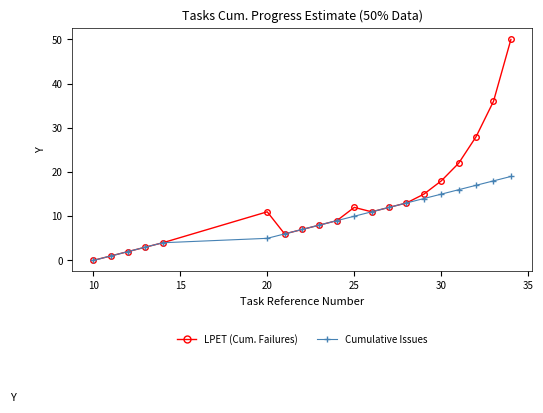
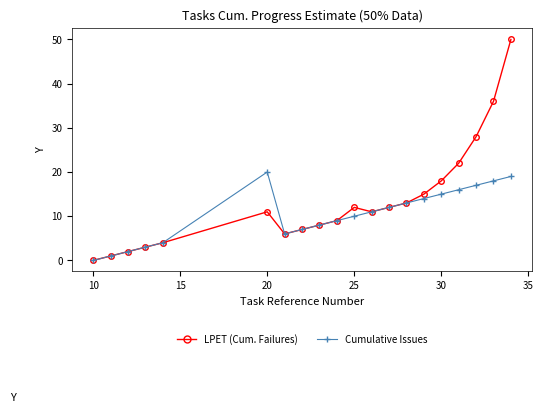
  {
    "LPET (Cum. Failures)": {
      "20": 11,
      "25": 12,
      "30": 18
    },
    "Cumulative Issues": {
-     "20": 5,
+     "20": 20,
      "25": 10,
      "30": 15
    }
  }
